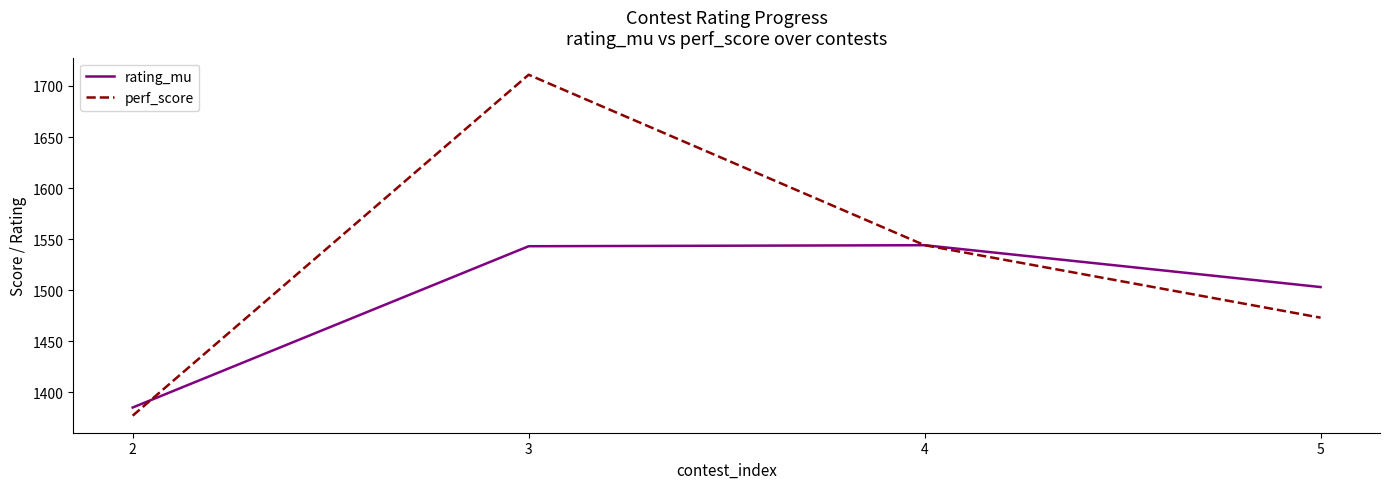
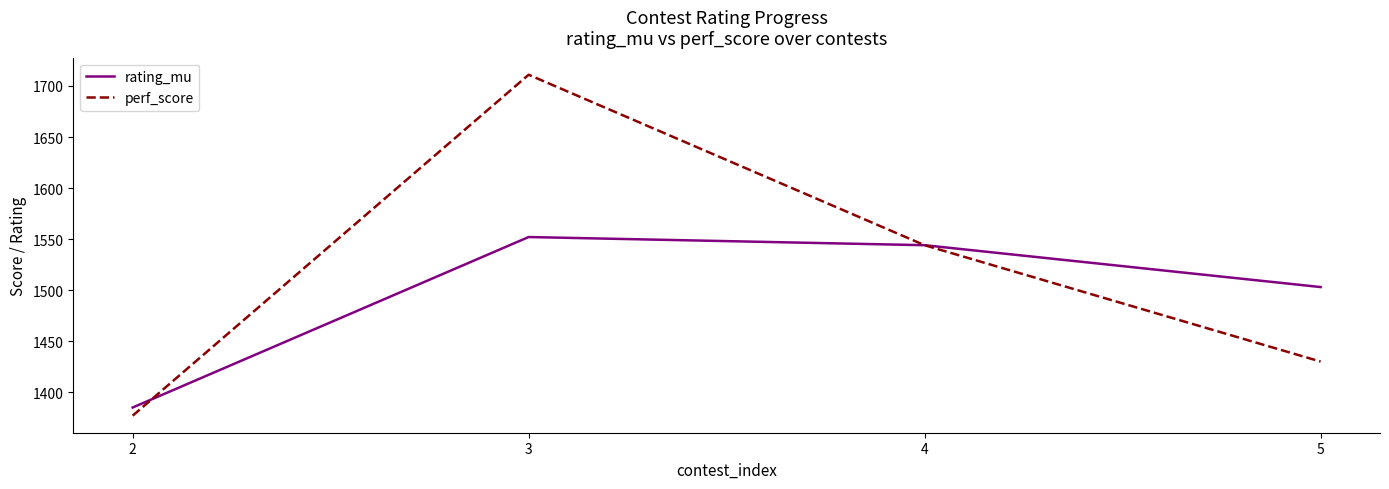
  {
    "rating_mu": {
      "2": 1385,
-     "3": 1543,
+     "3": 1552,
      "5": 1503
    },
    "perf_score": {
      "2": 1377,
      "3": 1711,
-     "5": 1473
+     "5": 1430
    }
  }
